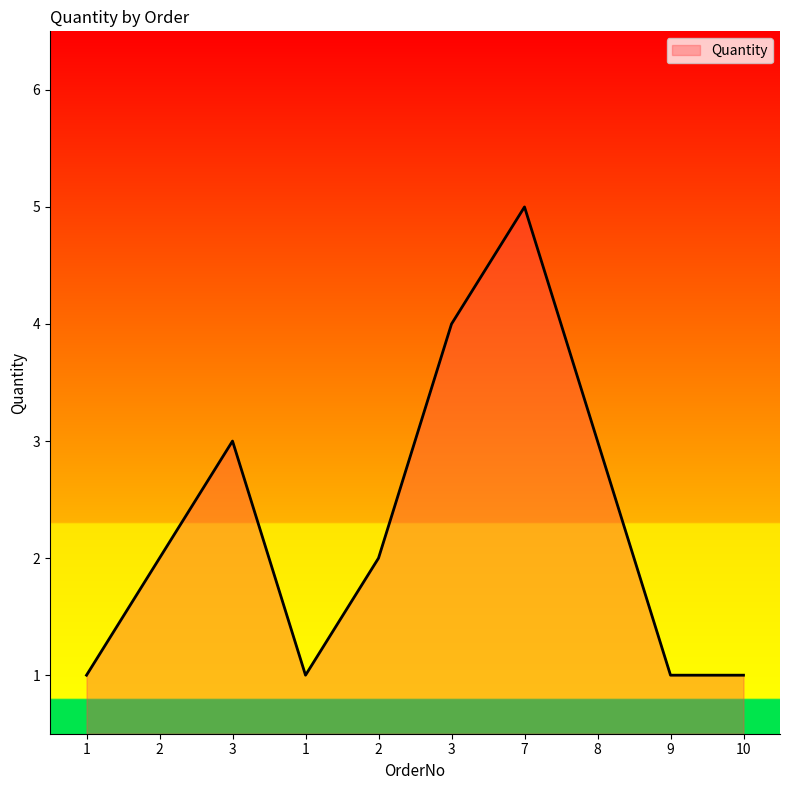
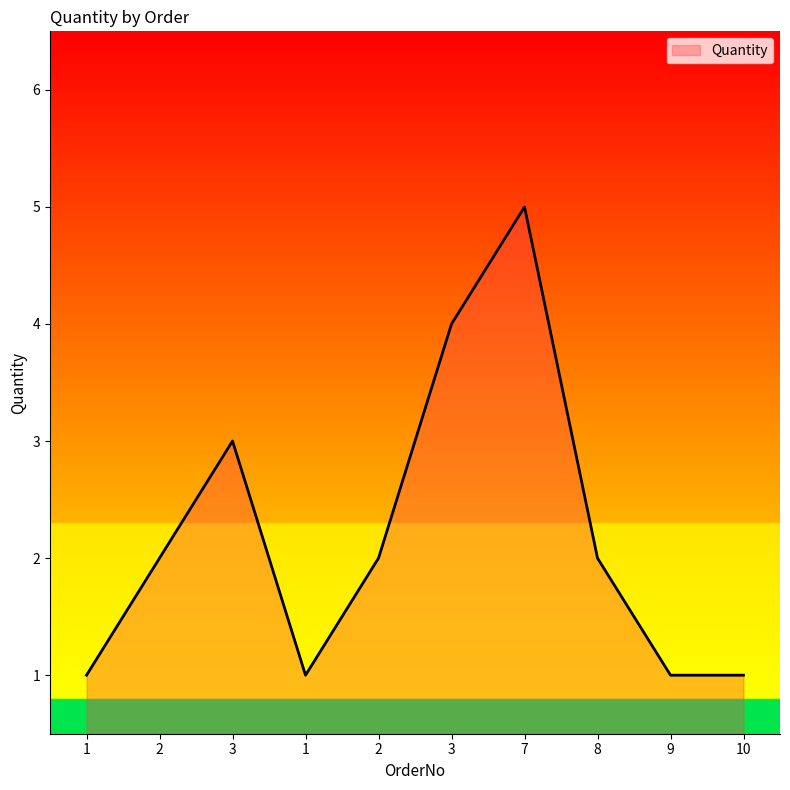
  {
    "7": 5,
-   "8": 3,
+   "8": 2,
    "9": 1,
    "10": 1
  }
